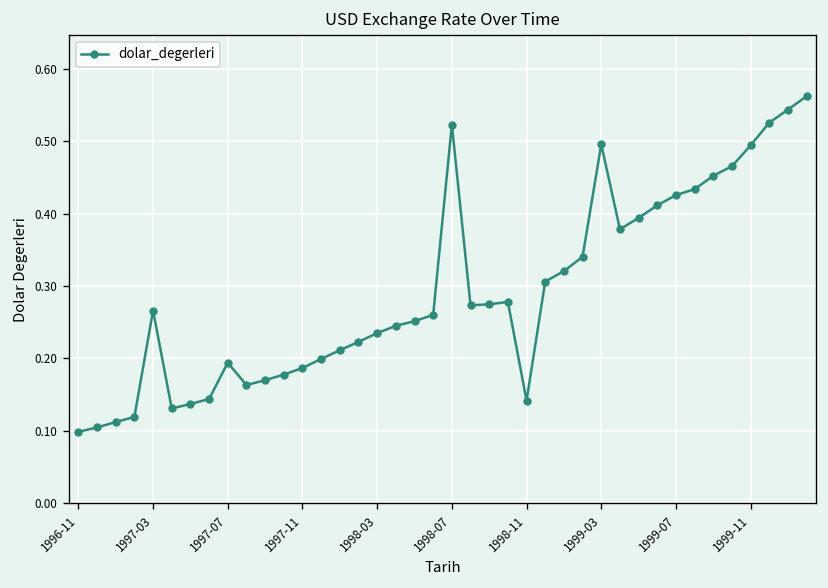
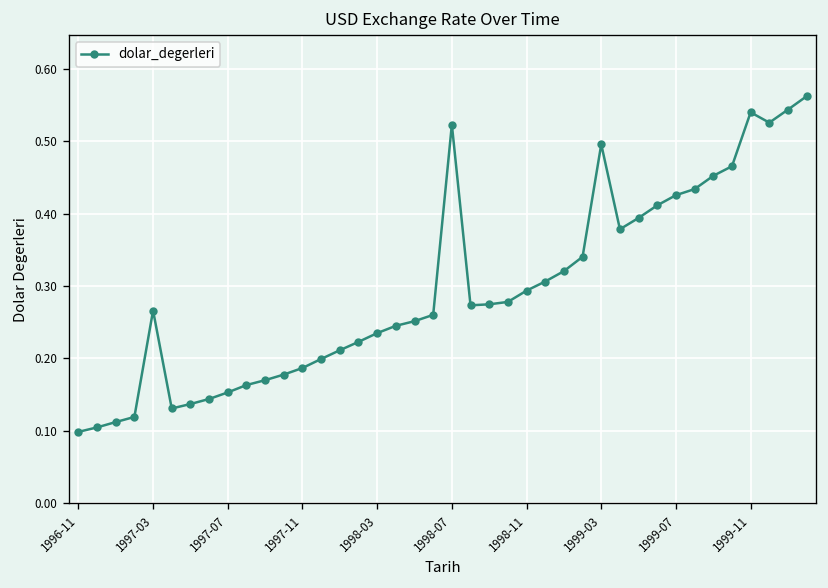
  {
    "1996-11": 0.10,
    "1997-03": 0.27,
-   "1997-07": 0.19,
+   "1997-07": 0.15,
    "1997-11": 0.19,
    "1998-03": 0.23,
    "1998-07": 0.52,
-   "1998-11": 0.14,
+   "1998-11": 0.29,
    "1999-03": 0.50,
    "1999-07": 0.43,
-   "1999-11": 0.49
+   "1999-11": 0.54
  }
